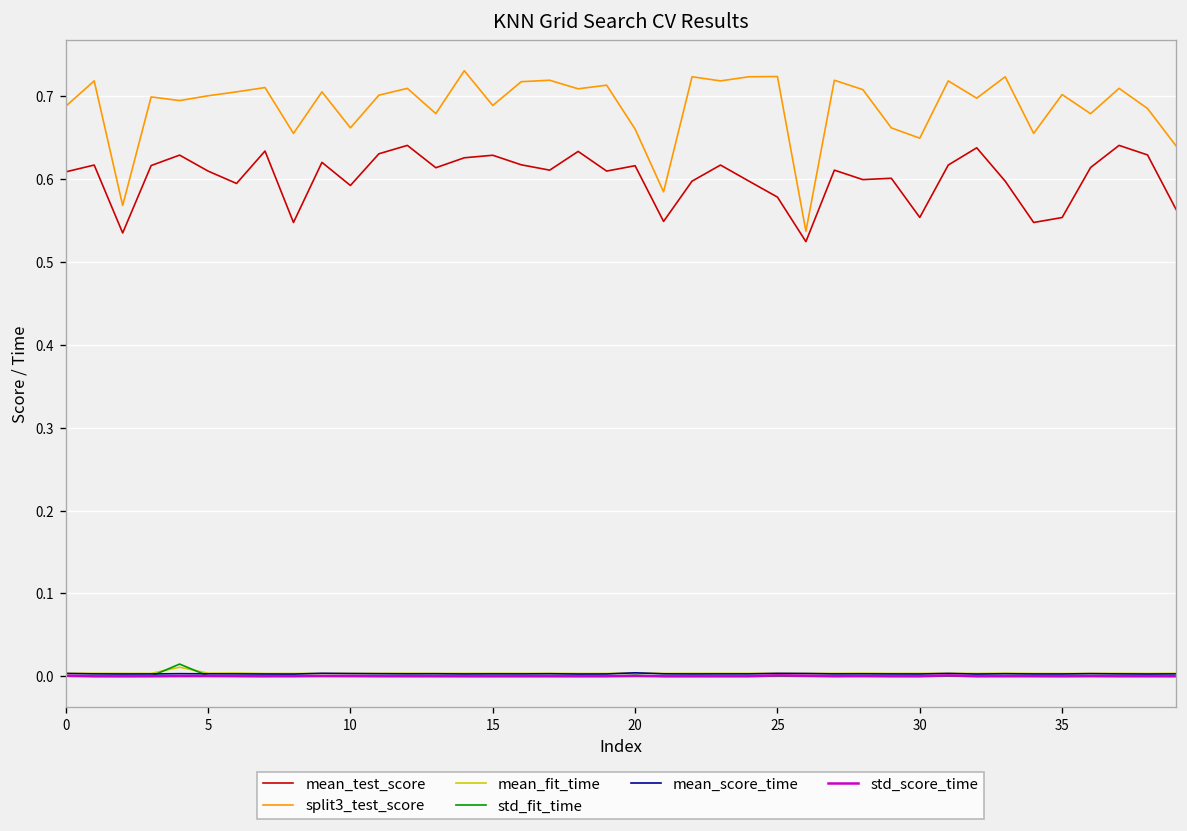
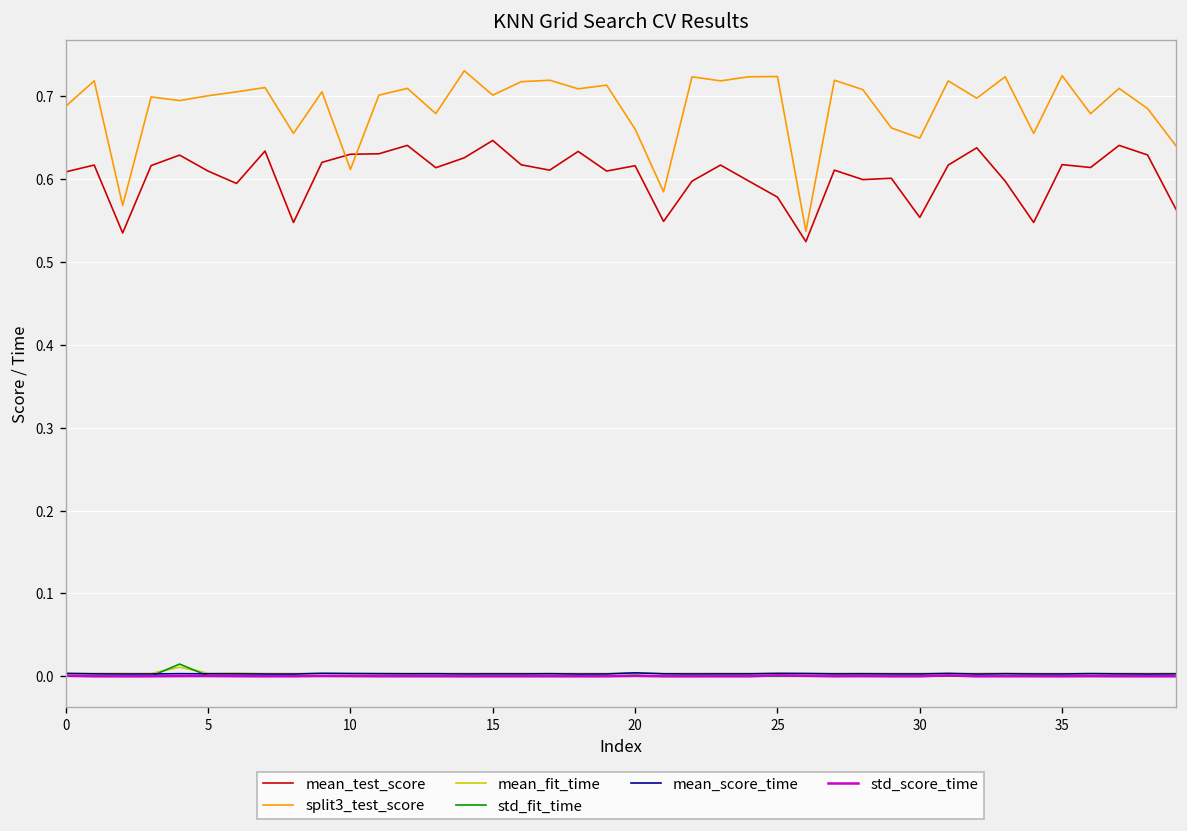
  {
    "mean_test_score": {
      "0": 0.61,
      "5": 0.61,
-     "10": 0.59,
-     "15": 0.63,
+     "10": 0.63,
+     "15": 0.65,
      "20": 0.62,
      "25": 0.58,
      "30": 0.55,
-     "35": 0.55
+     "35": 0.62
    },
    "split3_test_score": {
      "0": 0.69,
      "5": 0.70,
-     "10": 0.66,
-     "15": 0.69,
+     "10": 0.61,
+     "15": 0.70,
      "20": 0.66,
      "25": 0.72,
      "30": 0.65,
-     "35": 0.70
+     "35": 0.72
    }
  }
